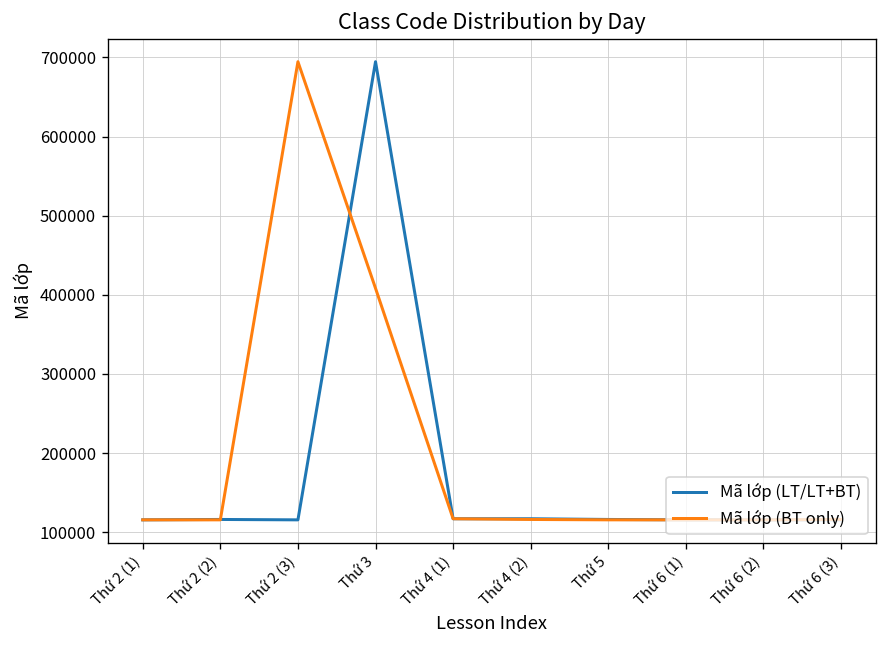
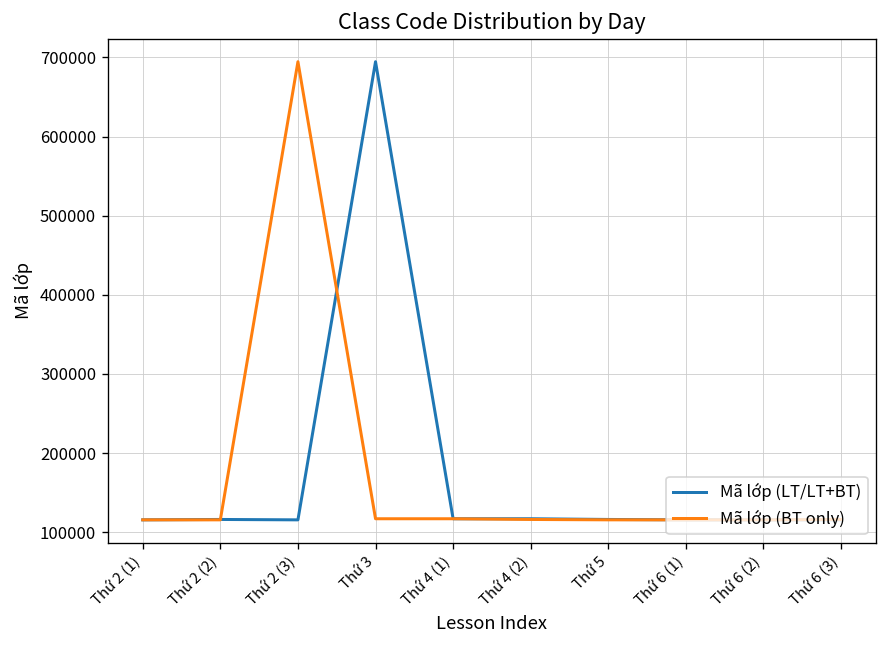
  {
    "Mã lớp (LT/LT+BT)": {
      "Thứ 2 (3)": 120000,
      "Thứ 3": 690000
    },
    "Mã lớp (BT only)": {
      "Thứ 2 (3)": 690000,
-     "Thứ 3": 410000
+     "Thứ 3": 120000
    }
  }
